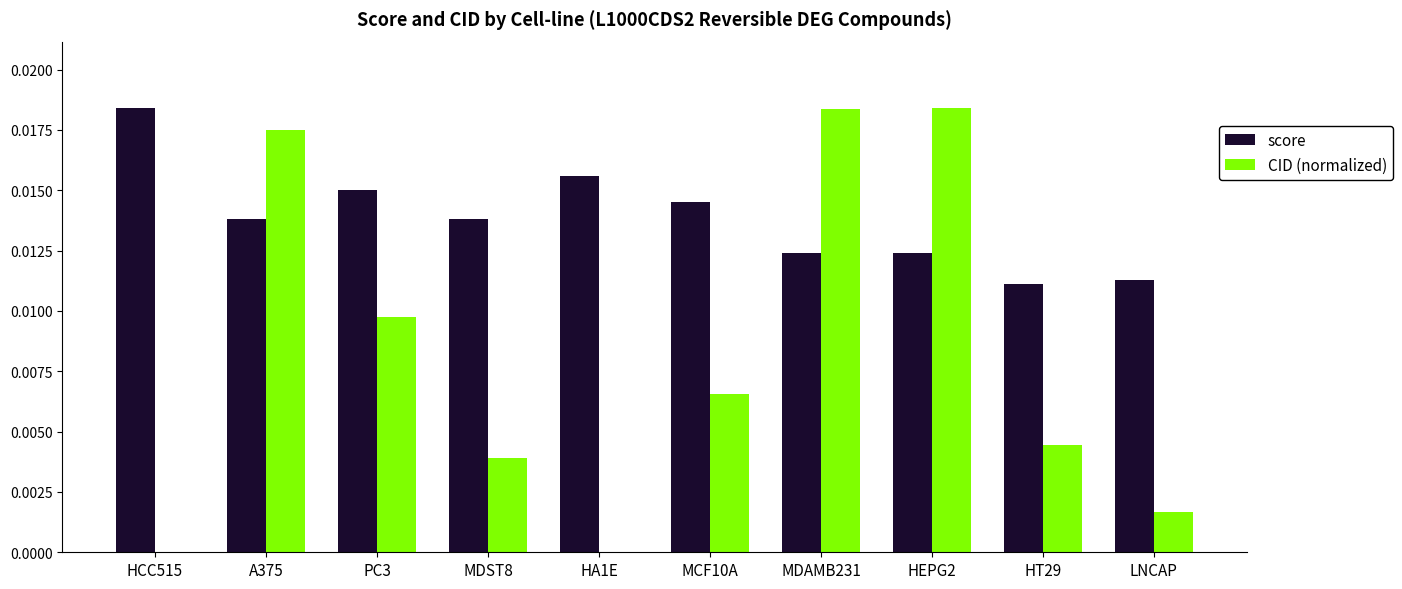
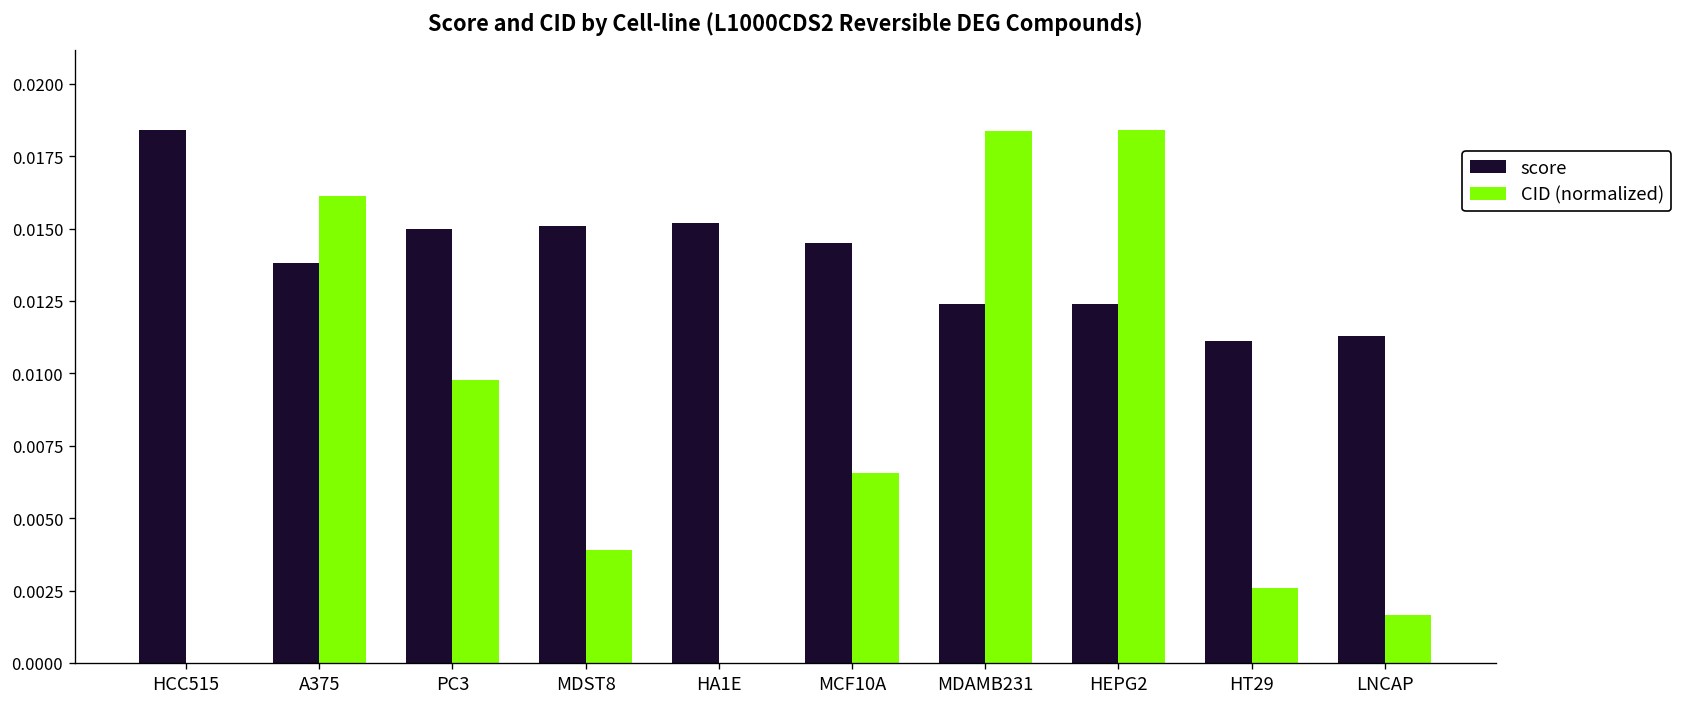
  {
    "score": {
      "HCC515": 0.0184,
      "A375": 0.0138,
      "PC3": 0.0150,
-     "MDST8": 0.0138,
-     "HA1E": 0.0156,
+     "MDST8": 0.0151,
+     "HA1E": 0.0152,
      "MCF10A": 0.0145,
      "MDAMB231": 0.0124,
      "HEPG2": 0.0124,
      "HT29": 0.0111,
      "LNCAP": 0.0113
    },
    "CID (normalized)": {
-     "A375": 0.0175,
+     "A375": 0.0161,
      "PC3": 0.0098,
      "MDST8": 0.0039,
      "MCF10A": 0.0066,
      "MDAMB231": 0.0184,
      "HEPG2": 0.0184,
-     "HT29": 0.0045,
+     "HT29": 0.0026,
      "LNCAP": 0.0017
    }
  }
